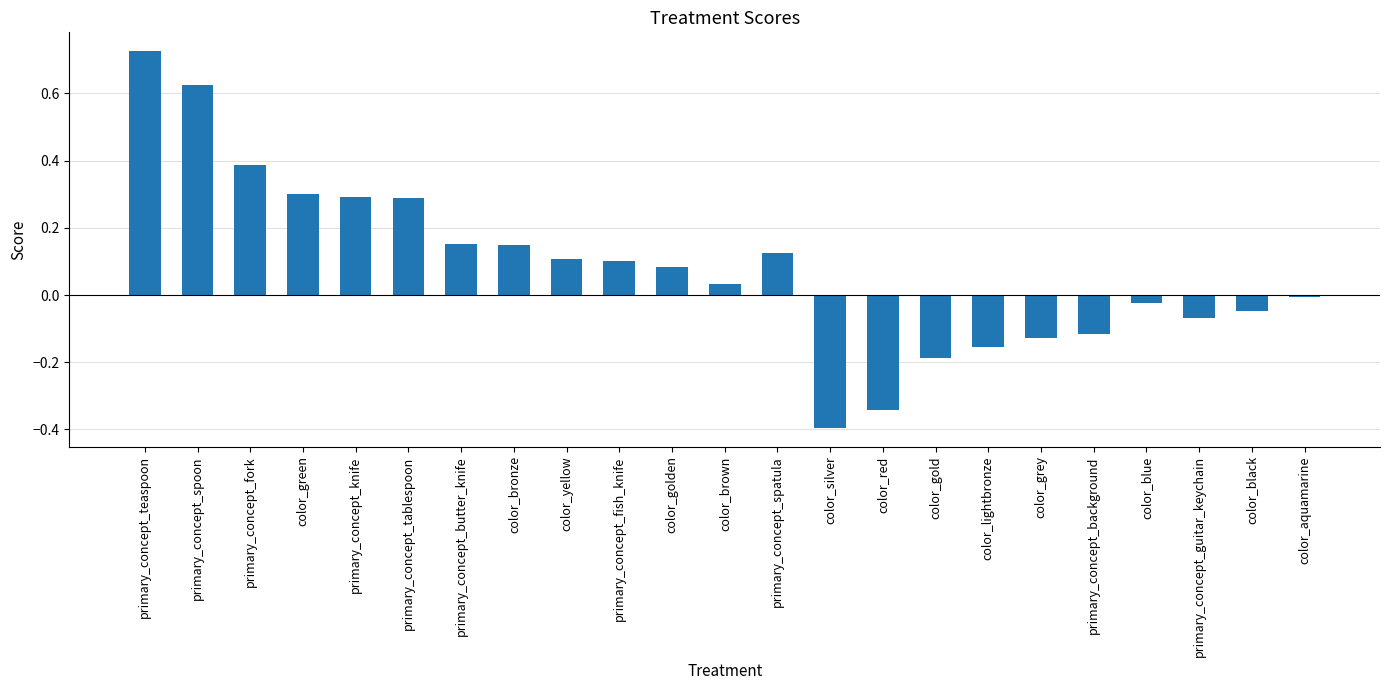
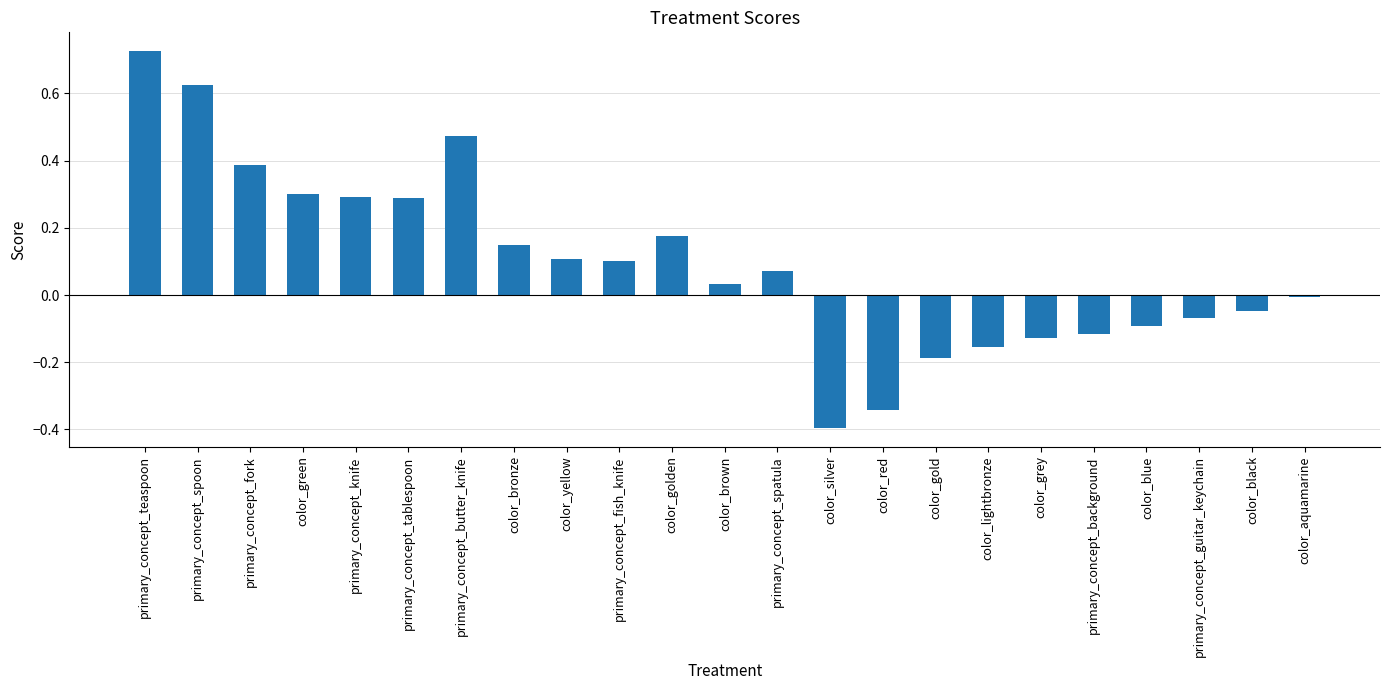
  {
    "primary_concept_teaspoon": 0.73,
    "primary_concept_spoon": 0.62,
    "primary_concept_fork": 0.39,
    "color_green": 0.30,
    "primary_concept_knife": 0.29,
    "primary_concept_tablespoon": 0.29,
-   "primary_concept_butter_knife": 0.15,
+   "primary_concept_butter_knife": 0.47,
    "color_bronze": 0.15,
    "color_yellow": 0.11,
    "primary_concept_fish_knife": 0.10,
-   "color_golden": 0.08,
+   "color_golden": 0.17,
    "color_brown": 0.03,
-   "primary_concept_spatula": 0.12,
+   "primary_concept_spatula": 0.07,
    "color_silver": -0.39,
    "color_red": -0.34,
    "color_gold": -0.19,
    "color_lightbronze": -0.15,
    "color_grey": -0.13,
    "primary_concept_background": -0.11,
-   "color_blue": -0.02,
+   "color_blue": -0.09,
    "primary_concept_guitar_keychain": -0.07,
    "color_black": -0.05
  }
